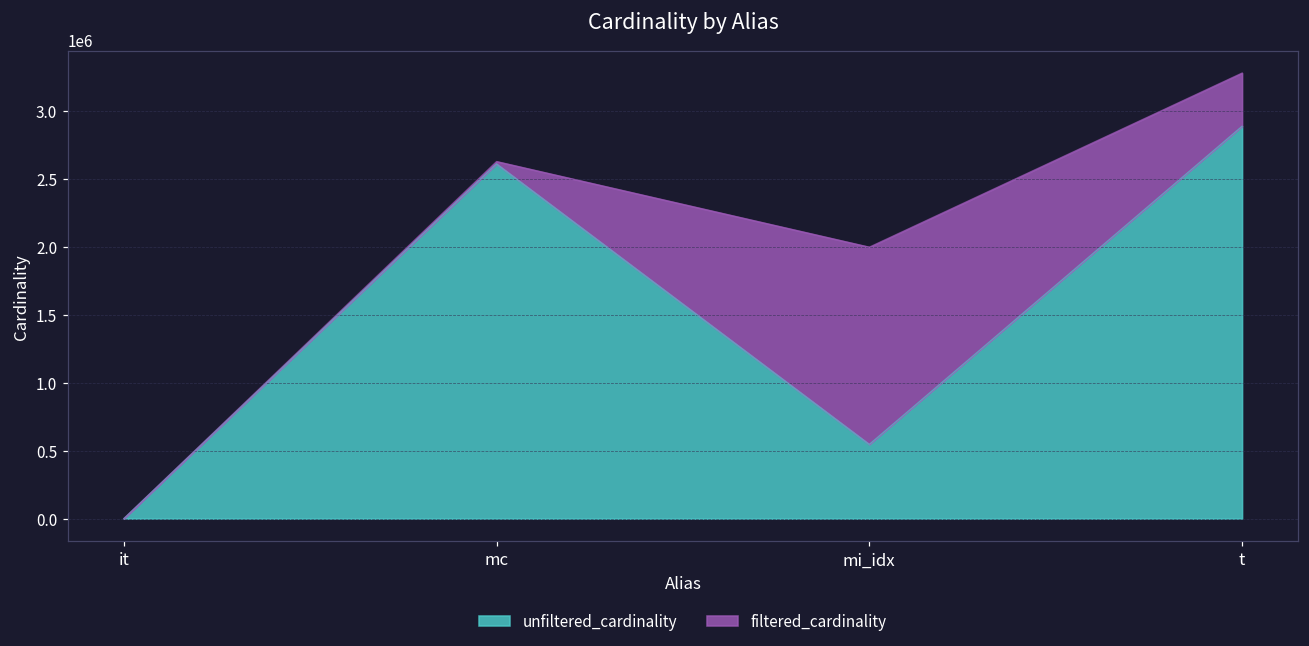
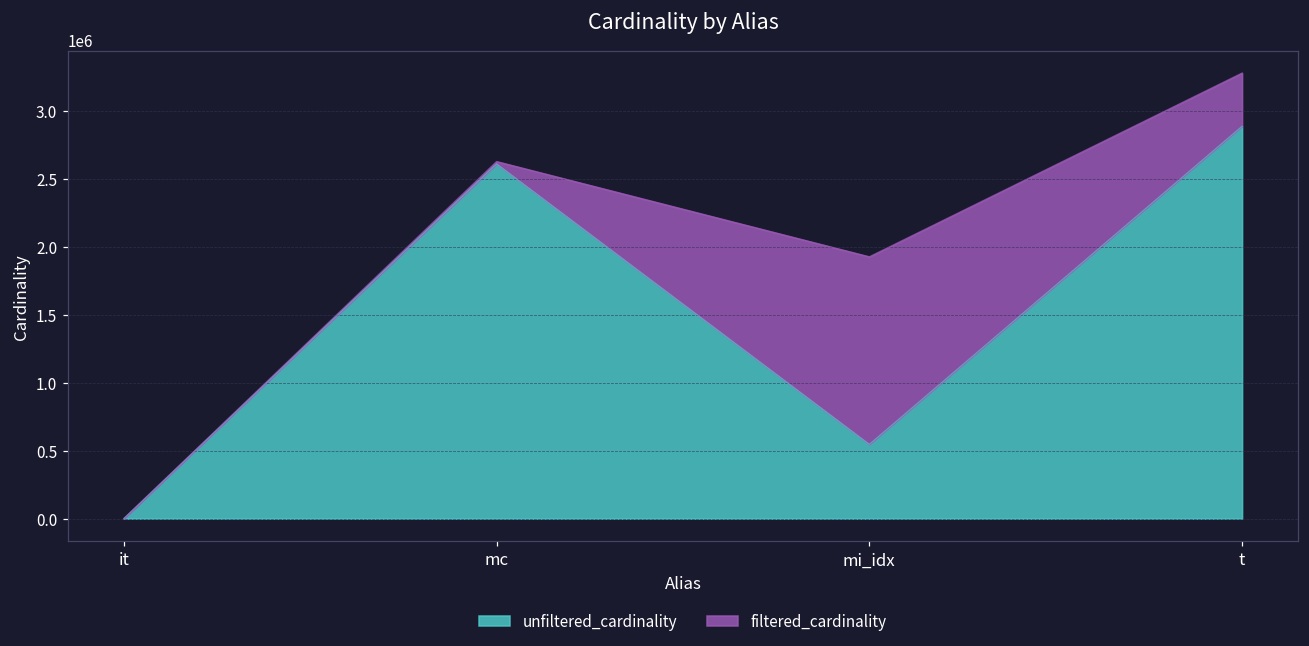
  {
    "unfiltered_cardinality": {
      "mi_idx": 550000,
      "t": 2890000
    },
    "filtered_cardinality": {
-     "mi_idx": 1450000,
+     "mi_idx": 1380000,
      "t": 390000
    }
  }
